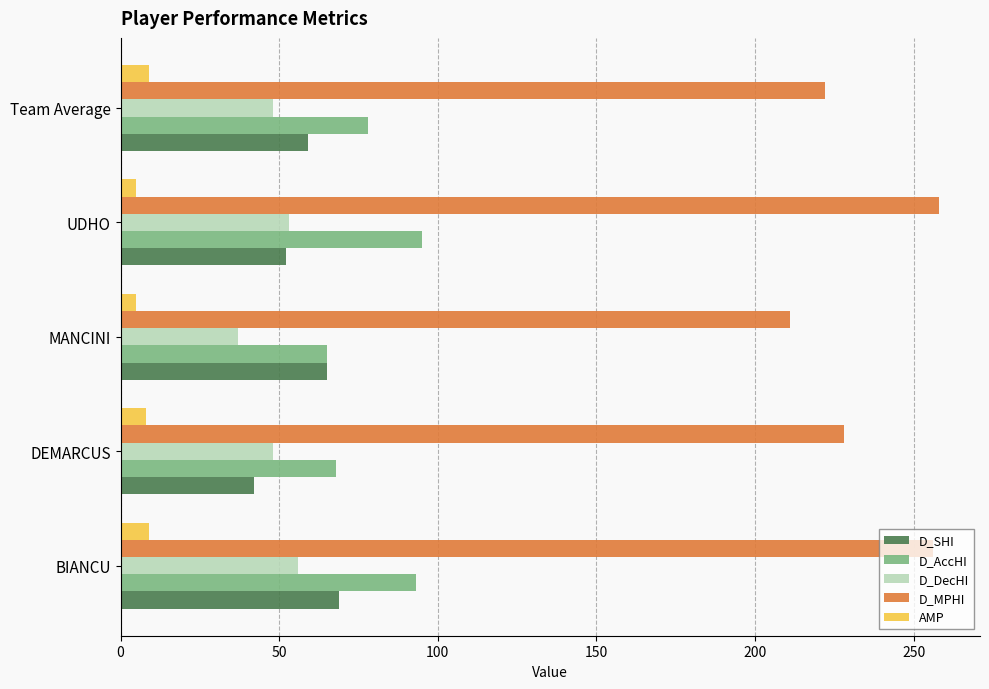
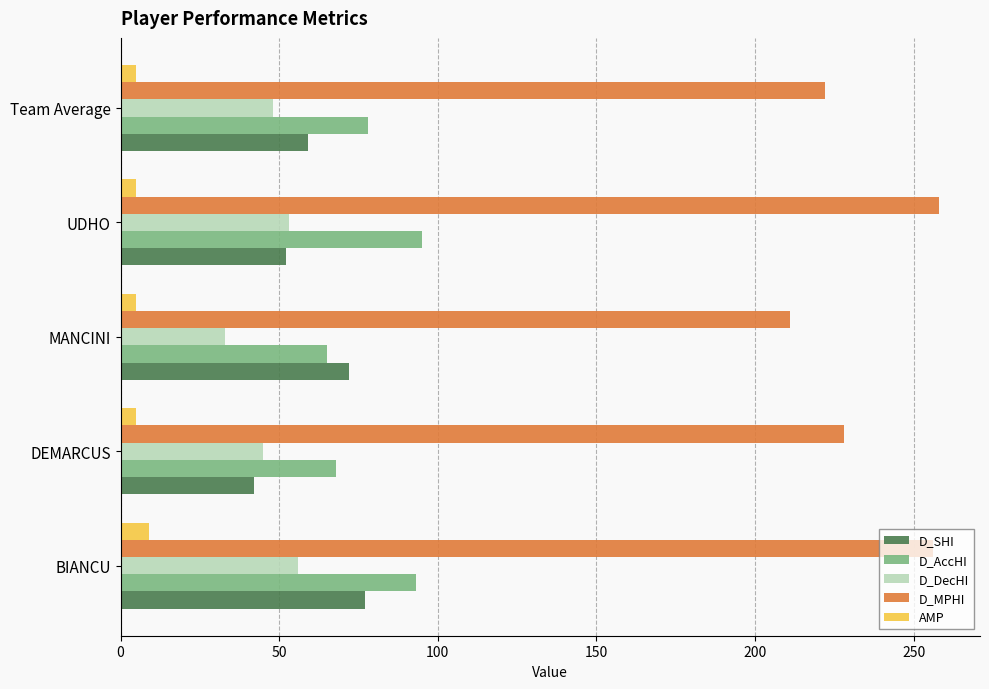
  {
    "D_SHI": {
      "Team Average": 59,
      "UDHO": 52,
-     "MANCINI": 65,
+     "MANCINI": 72,
      "DEMARCUS": 42,
-     "BIANCU": 69
+     "BIANCU": 77
    },
    "D_AccHI": {
      "Team Average": 78,
      "UDHO": 95,
      "MANCINI": 65,
      "DEMARCUS": 68,
      "BIANCU": 93
    },
    "D_DecHI": {
      "Team Average": 48,
      "UDHO": 53,
-     "MANCINI": 37,
-     "DEMARCUS": 48,
+     "MANCINI": 33,
+     "DEMARCUS": 45,
      "BIANCU": 56
    },
    "D_MPHI": {
      "Team Average": 222,
      "UDHO": 258,
      "MANCINI": 211,
      "DEMARCUS": 228
    },
    "AMP": {
-     "Team Average": 9,
+     "Team Average": 5,
      "UDHO": 5,
      "MANCINI": 5,
-     "DEMARCUS": 8,
+     "DEMARCUS": 5,
      "BIANCU": 9
    }
  }
